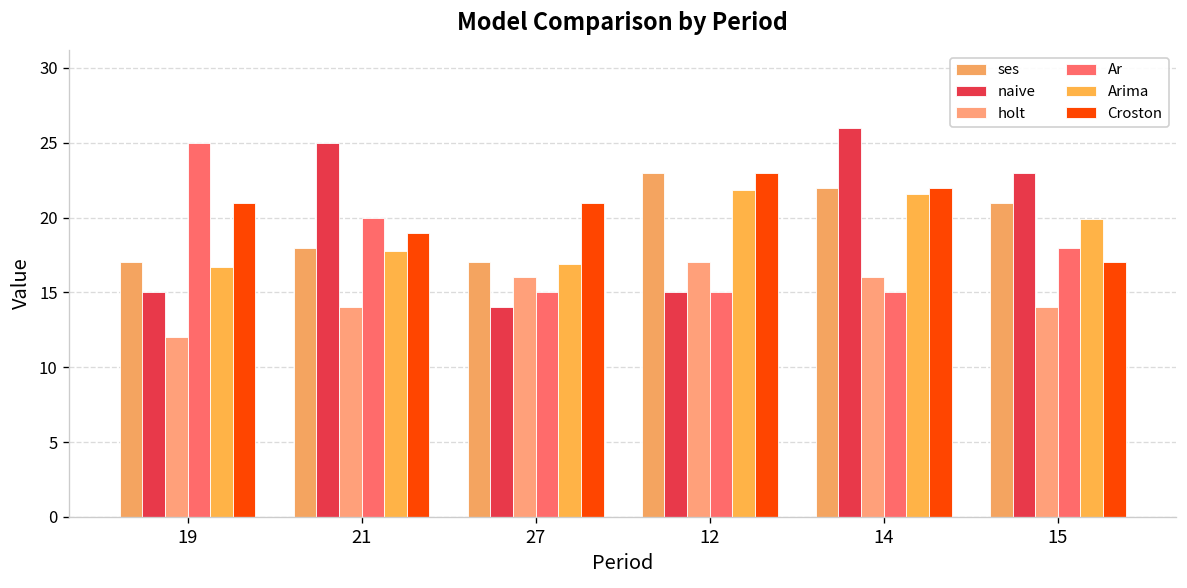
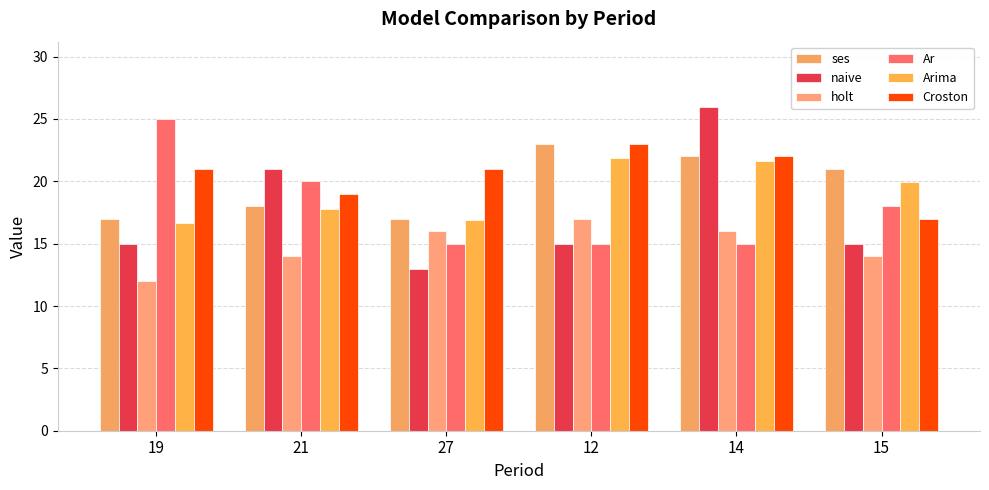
  {
    "naive": {
      "19": 15,
-     "21": 25,
-     "27": 14,
+     "21": 21,
+     "27": 13,
      "12": 15,
      "14": 26,
-     "15": 23
+     "15": 15
    },
    "Croston": {
      "19": 21,
      "21": 19,
      "27": 21,
      "12": 23,
      "14": 22,
      "15": 17
    }
  }
